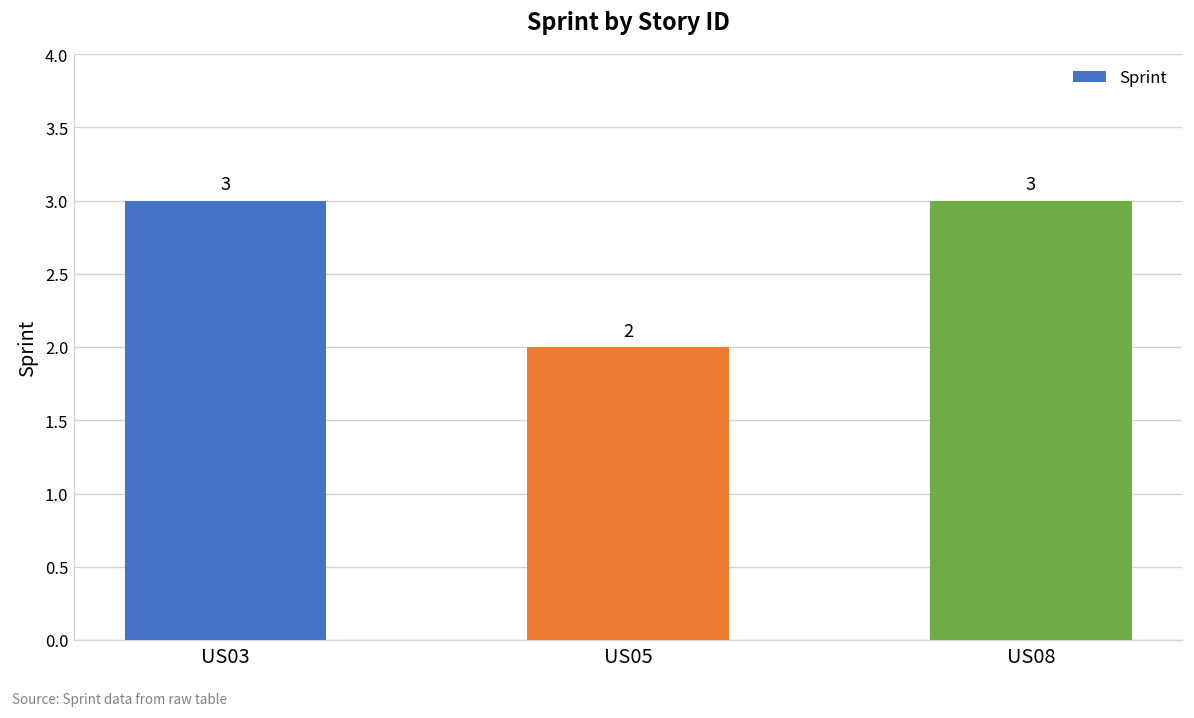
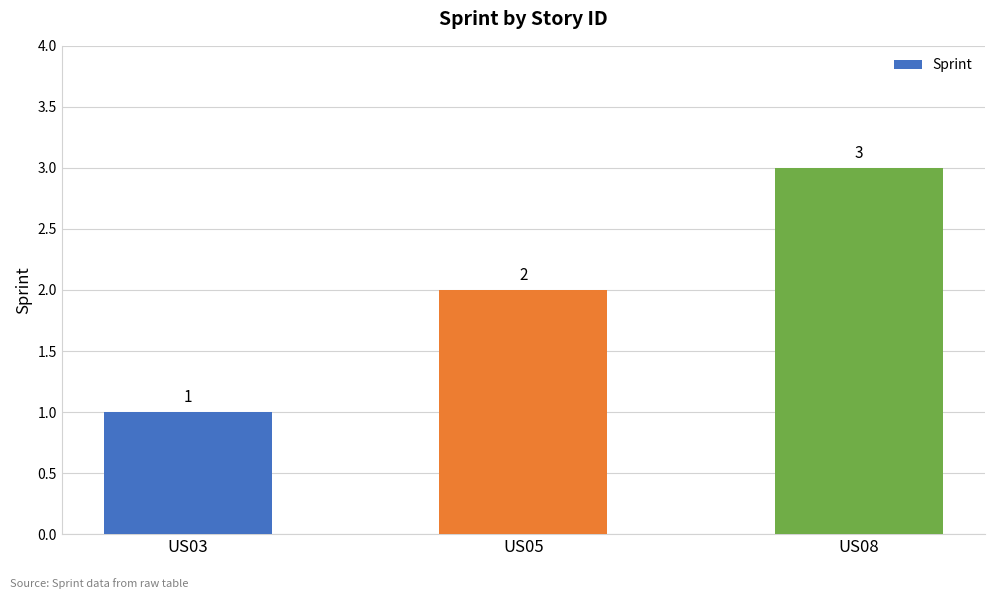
  {
-   "US03": 3,
+   "US03": 1,
    "US05": 2,
    "US08": 3
  }
